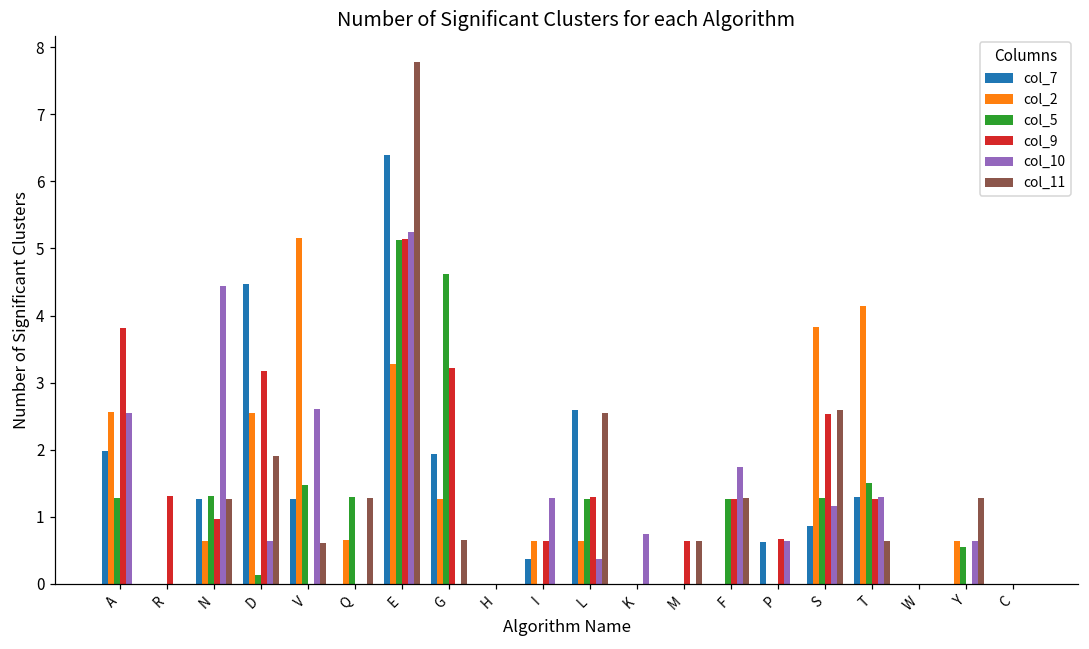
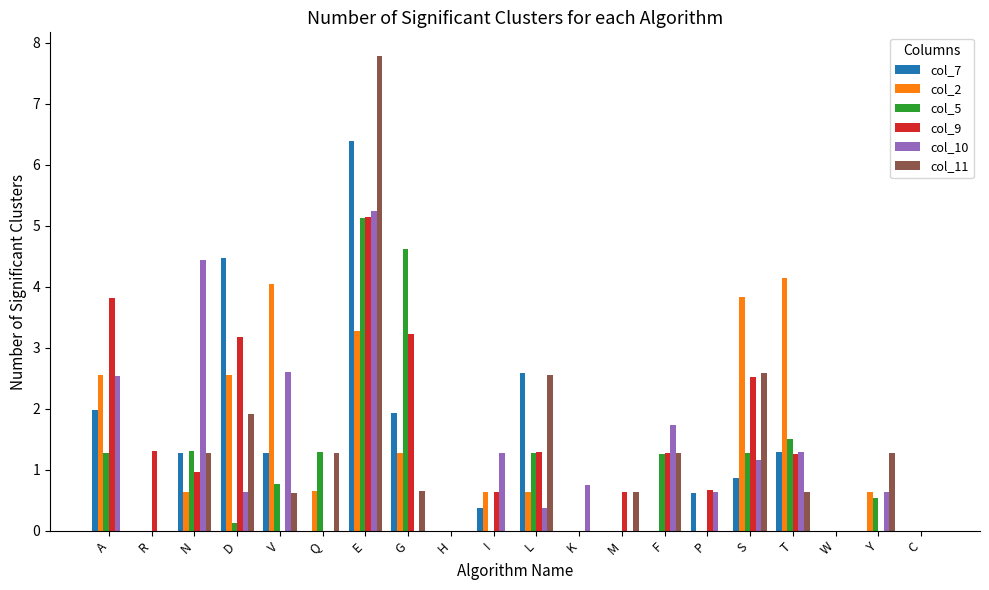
  {
    "col_7": {
      "A": 2.0,
      "R": 0.0,
      "N": 1.3,
      "D": 4.5,
      "V": 1.3,
      "Q": 0.0,
      "E": 6.4,
      "G": 1.9,
      "H": 0.0,
      "I": 0.4,
      "L": 2.6,
      "K": 0.0,
      "M": 0.0,
      "F": 0.0,
      "P": 0.6,
      "S": 0.9,
      "T": 1.3,
      "W": 0.0,
      "Y": 0.0,
      "C": 0.0
    },
    "col_2": {
      "A": 2.6,
      "R": 0.0,
      "N": 0.6,
      "D": 2.5,
-     "V": 5.2,
+     "V": 4.1,
      "Q": 0.6,
      "E": 3.3,
      "G": 1.3,
      "H": 0.0,
      "I": 0.6,
      "L": 0.6,
      "K": 0.0,
      "M": 0.0,
      "F": 0.0,
      "P": 0.0,
      "S": 3.8,
      "T": 4.1,
      "W": 0.0,
      "Y": 0.6,
      "C": 0.0
    },
    "col_5": {
      "A": 1.3,
      "R": 0.0,
      "N": 1.3,
      "D": 0.1,
-     "V": 1.5,
+     "V": 0.8,
      "Q": 1.3,
      "E": 5.1,
      "G": 4.6,
      "H": 0.0,
      "I": 0.0,
      "L": 1.3,
      "K": 0.0,
      "M": 0.0,
      "F": 1.3,
      "P": 0.0,
      "S": 1.3,
      "T": 1.5,
      "W": 0.0,
      "Y": 0.5,
      "C": 0.0
    },
    "col_9": {
      "A": 3.8,
      "R": 1.3,
      "N": 1.0,
      "D": 3.2,
      "V": 0.0,
      "Q": 0.0,
      "E": 5.1,
      "G": 3.2,
      "H": 0.0,
      "I": 0.6,
      "L": 1.3,
      "K": 0.0,
      "M": 0.6,
      "F": 1.3,
      "P": 0.7,
      "S": 2.5,
      "T": 1.3,
      "W": 0.0,
      "Y": 0.0,
      "C": 0.0
    },
    "col_10": {
      "A": 2.5,
      "R": 0.0,
      "N": 4.4,
      "D": 0.6,
      "V": 2.6,
      "Q": 0.0,
      "E": 5.2,
      "G": 0.0,
      "H": 0.0,
      "I": 1.3,
      "L": 0.4,
      "K": 0.7,
      "M": 0.0,
      "F": 1.7,
      "P": 0.6,
      "S": 1.2,
      "T": 1.3,
      "W": 0.0,
      "Y": 0.6,
      "C": 0.0
    },
    "col_11": {
      "A": 0.0,
      "R": 0.0,
      "N": 1.3,
      "D": 1.9,
      "V": 0.6,
      "Q": 1.3,
      "E": 7.8,
      "G": 0.7,
      "H": 0.0,
      "I": 0.0,
      "L": 2.6,
      "K": 0.0,
      "M": 0.6,
      "F": 1.3,
      "P": 0.0,
      "S": 2.6,
      "T": 0.6,
      "W": 0.0,
      "Y": 1.3,
      "C": 0.0
    }
  }
